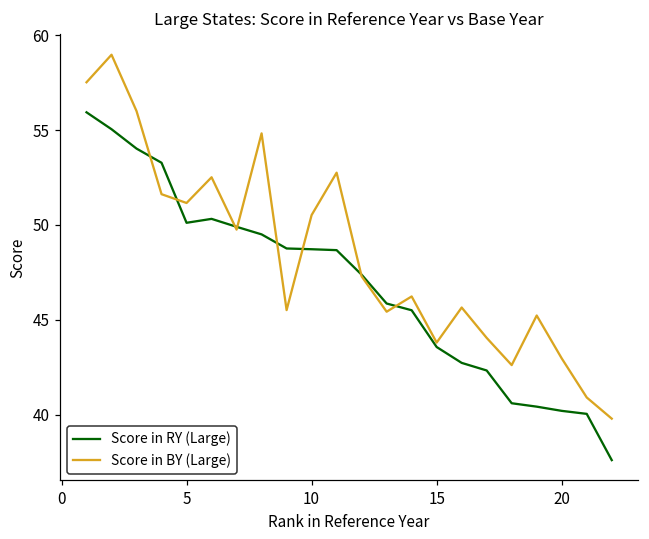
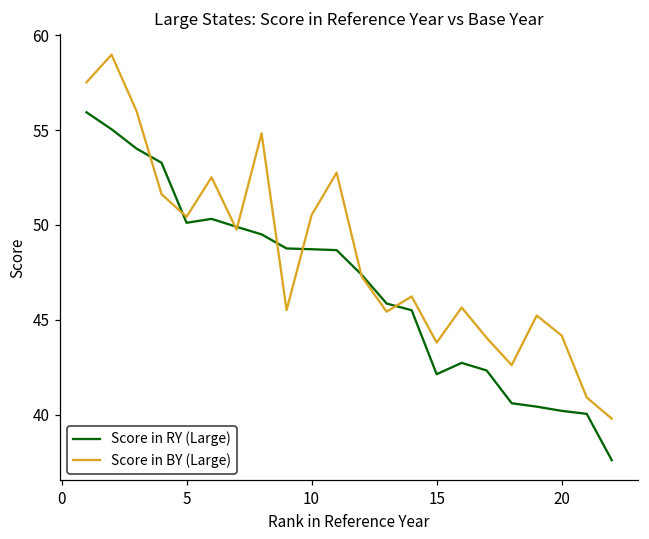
  {
    "Score in RY (Large)": {
      "5": 50.1,
      "10": 48.7,
-     "15": 43.6,
+     "15": 42.1,
      "20": 40.2
    },
    "Score in BY (Large)": {
-     "5": 51.2,
+     "5": 50.4,
      "10": 50.5,
      "15": 43.8,
-     "20": 43.0
+     "20": 44.2
    }
  }
